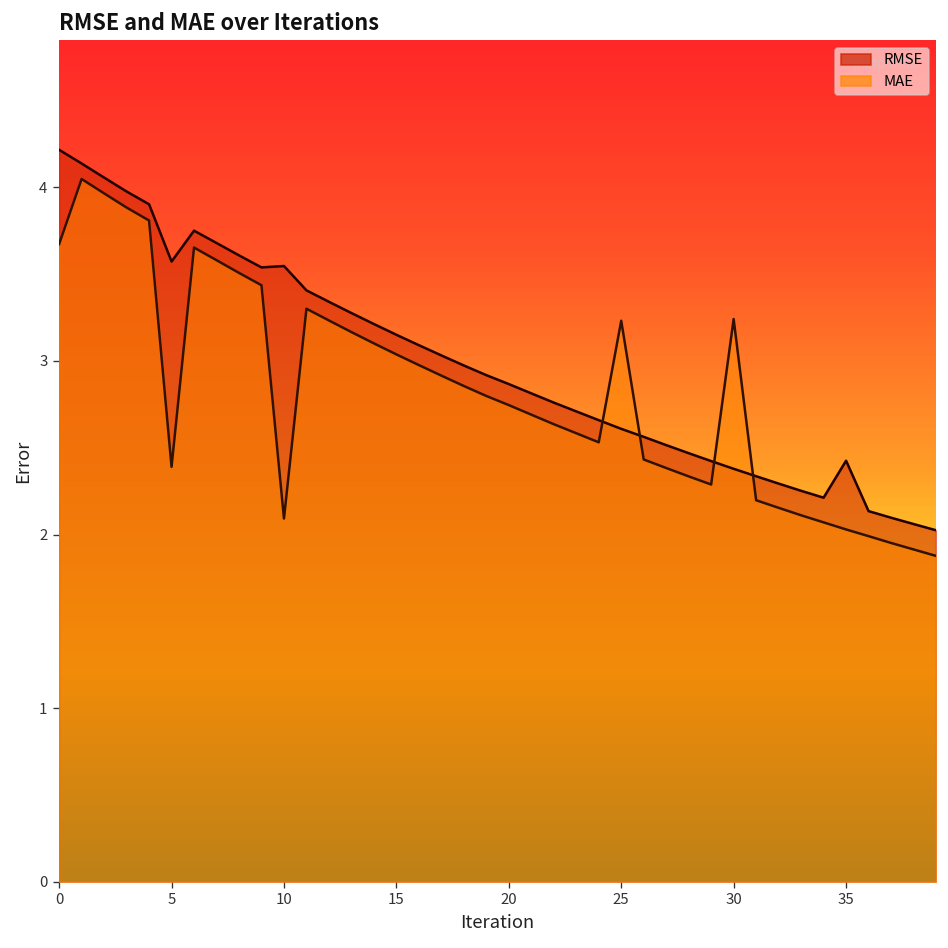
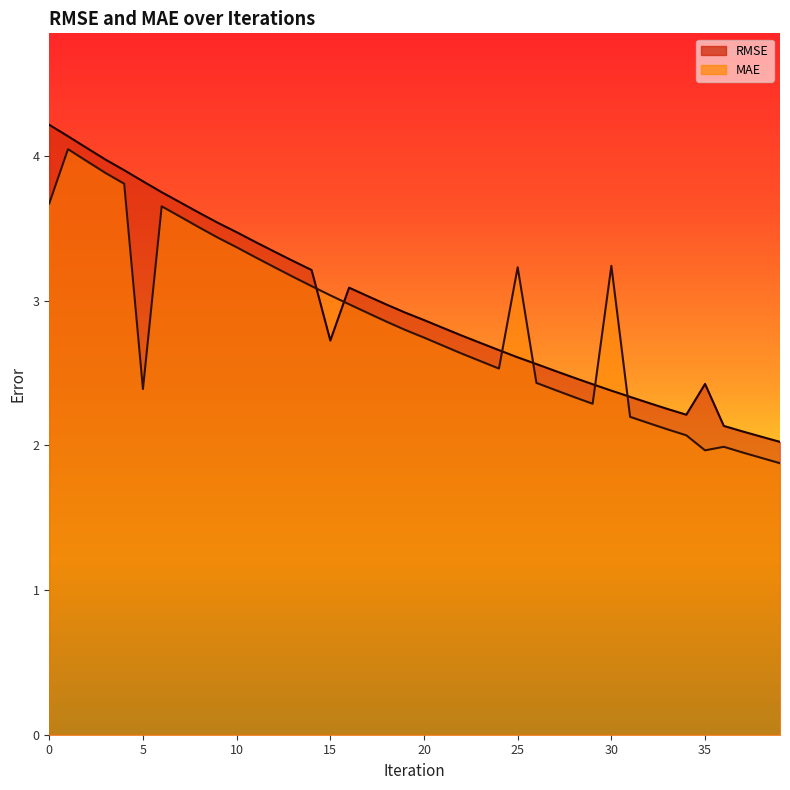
  {
    "RMSE": {
      "0": 4.22,
-     "5": 3.57,
-     "10": 3.55,
-     "15": 3.15,
+     "5": 3.83,
+     "10": 3.47,
+     "15": 2.73,
      "20": 2.87,
      "25": 2.61,
      "30": 2.38,
      "35": 2.43
    },
    "MAE": {
      "0": 3.67,
      "5": 2.39,
-     "10": 2.09,
+     "10": 3.37,
      "15": 3.04,
      "20": 2.75,
      "25": 3.23,
      "30": 3.24,
-     "35": 2.03
+     "35": 1.97
    }
  }
